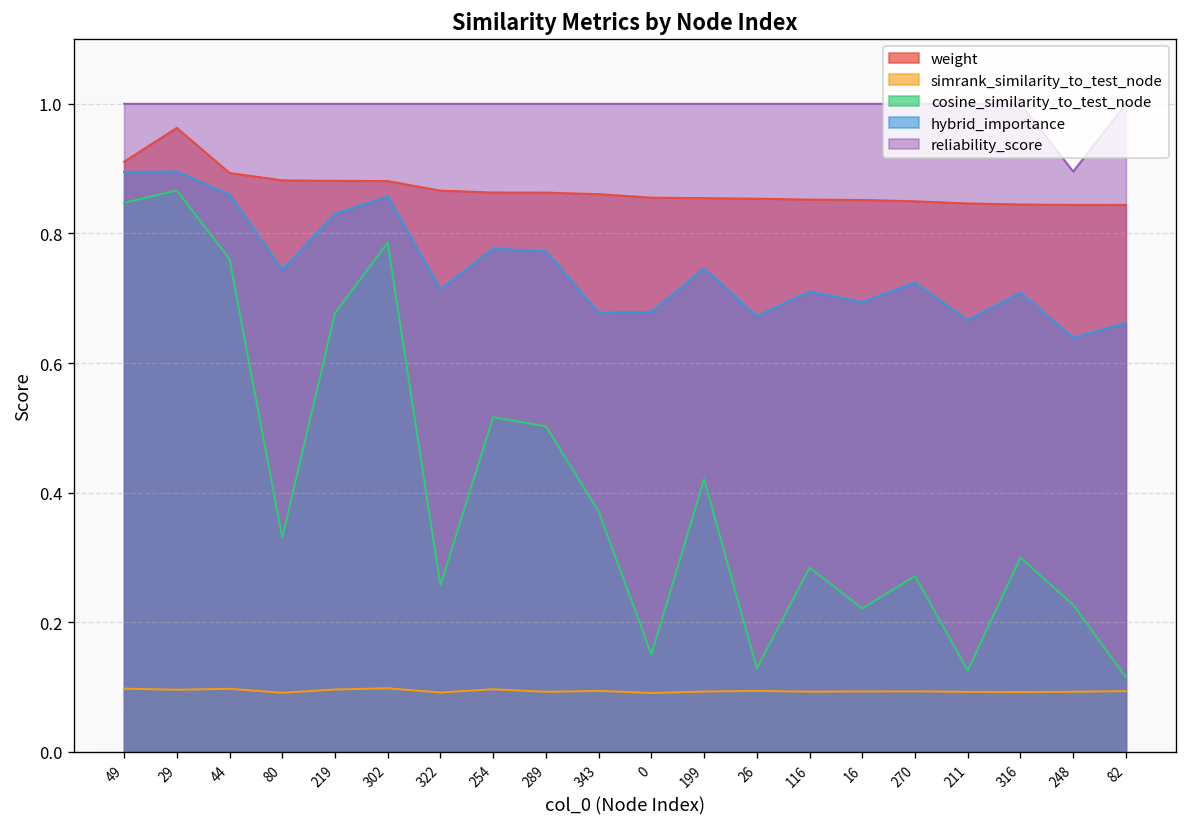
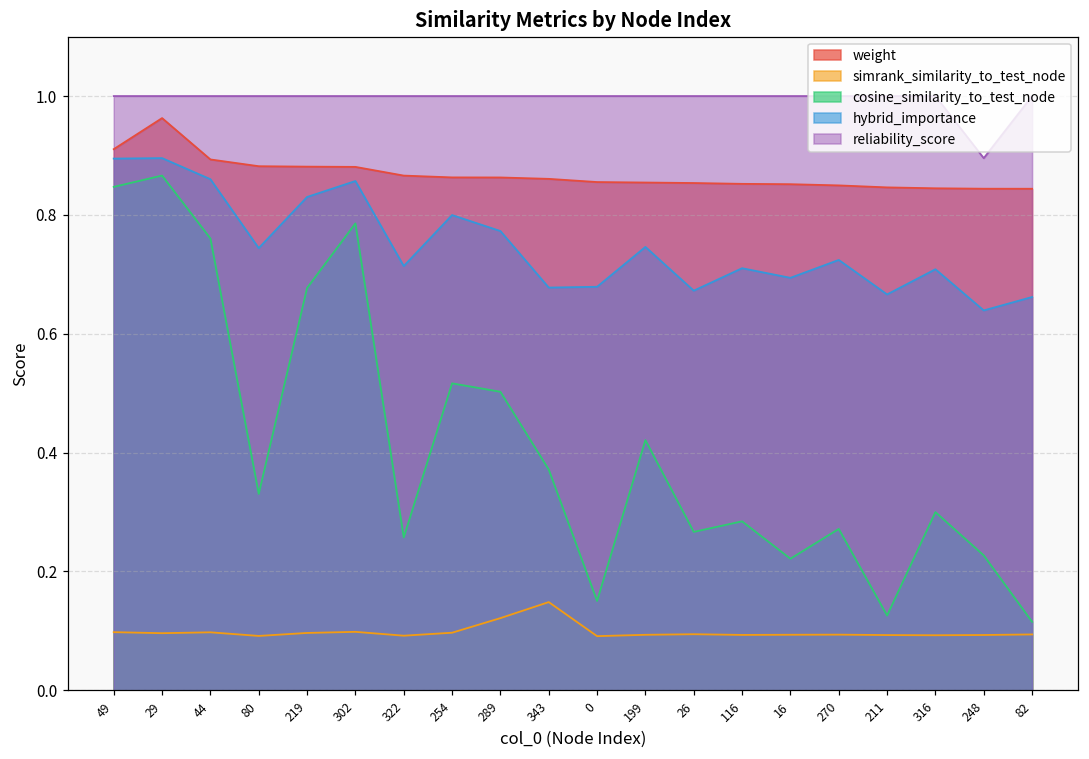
  {
    "weight": {
      "49": 0.91,
      "29": 0.96,
      "44": 0.89,
      "80": 0.88,
      "219": 0.88,
      "302": 0.88,
      "322": 0.87,
      "254": 0.86,
      "289": 0.86,
      "343": 0.86,
      "0": 0.86,
      "199": 0.85,
      "26": 0.85,
      "116": 0.85,
      "16": 0.85,
      "270": 0.85,
      "211": 0.85,
      "316": 0.84,
      "248": 0.84,
      "82": 0.84
    },
    "simrank_similarity_to_test_node": {
      "49": 0.10,
      "29": 0.10,
      "44": 0.10,
      "80": 0.09,
      "219": 0.10,
      "302": 0.10,
      "322": 0.09,
      "254": 0.10,
-     "289": 0.09,
-     "343": 0.09,
+     "289": 0.12,
+     "343": 0.15,
      "0": 0.09,
      "199": 0.09,
      "26": 0.09,
      "116": 0.09,
      "16": 0.09,
      "270": 0.09,
      "211": 0.09,
      "316": 0.09,
      "248": 0.09,
      "82": 0.09
    },
    "cosine_similarity_to_test_node": {
      "49": 0.85,
      "29": 0.87,
      "44": 0.76,
      "80": 0.33,
      "219": 0.68,
      "302": 0.79,
      "322": 0.26,
      "254": 0.52,
      "289": 0.50,
      "343": 0.37,
      "0": 0.15,
      "199": 0.42,
-     "26": 0.13,
+     "26": 0.27,
      "116": 0.28,
      "16": 0.22,
      "270": 0.27,
      "211": 0.13,
      "316": 0.30,
      "248": 0.23,
      "82": 0.12
    },
    "hybrid_importance": {
      "49": 0.89,
      "29": 0.90,
      "44": 0.86,
      "80": 0.74,
      "219": 0.83,
      "302": 0.86,
      "322": 0.71,
-     "254": 0.78,
+     "254": 0.80,
      "289": 0.77,
      "343": 0.68,
      "0": 0.68,
      "199": 0.75,
      "26": 0.67,
      "116": 0.71,
      "16": 0.69,
      "270": 0.72,
      "211": 0.67,
      "316": 0.71,
      "248": 0.64,
      "82": 0.66
    },
    "reliability_score": {
      "49": 1.00,
      "29": 1.00,
      "44": 1.00,
      "80": 1.00,
      "219": 1.00,
      "302": 1.00,
      "322": 1.00,
      "254": 1.00,
      "289": 1.00,
      "343": 1.00,
      "0": 1.00,
      "199": 1.00,
      "26": 1.00,
      "116": 1.00,
      "16": 1.00,
      "248": 0.90
    }
  }
